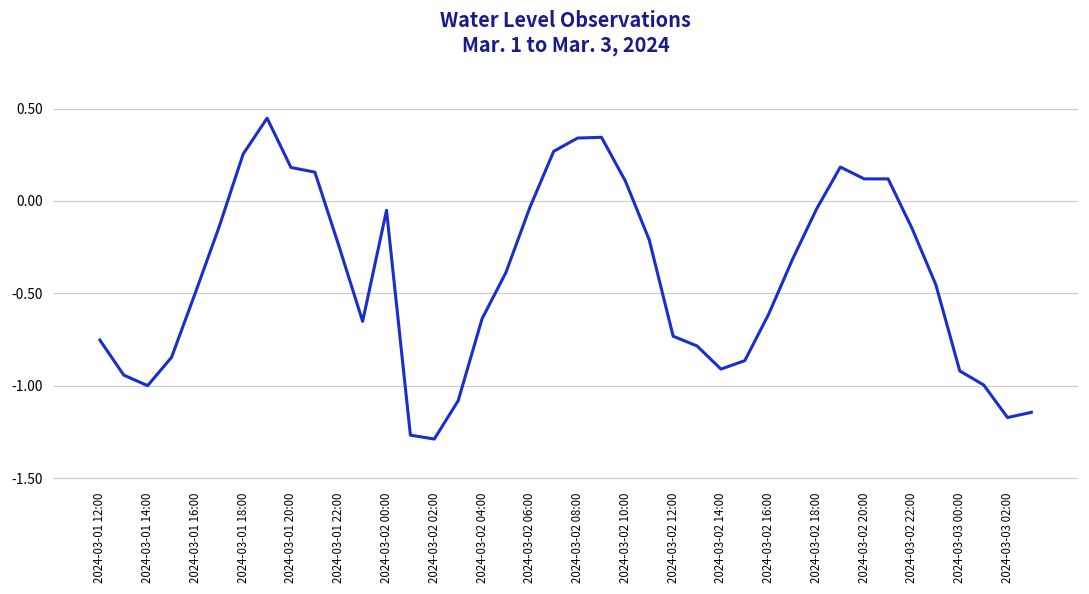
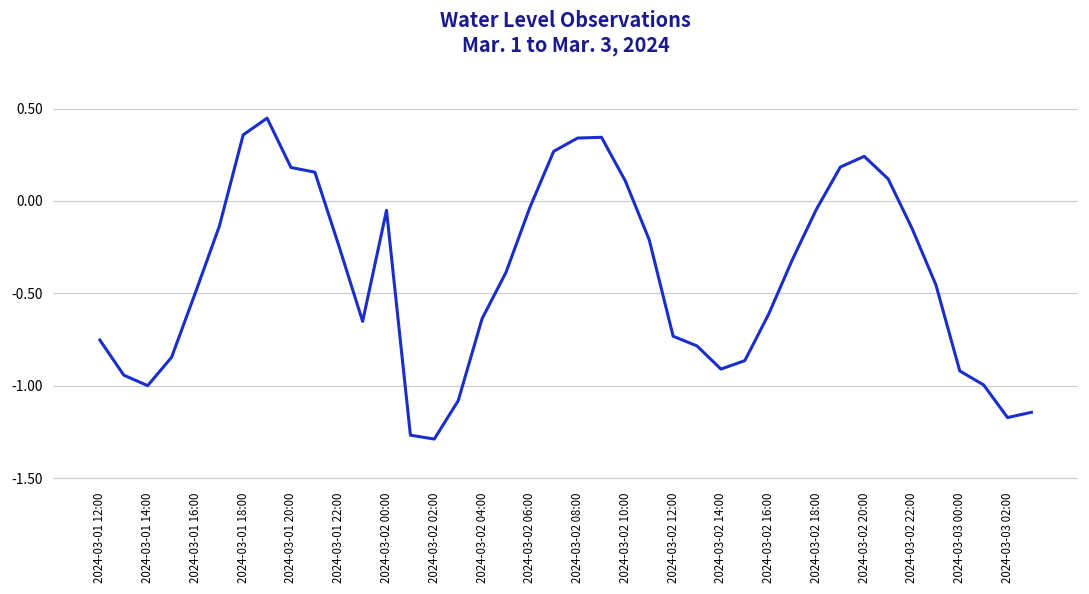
  {
    "2024-03-01 12:00": -0.75,
    "2024-03-01 14:00": -1.00,
    "2024-03-01 16:00": -0.50,
-   "2024-03-01 18:00": 0.25,
+   "2024-03-01 18:00": 0.36,
    "2024-03-01 20:00": 0.18,
    "2024-03-01 22:00": -0.24,
    "2024-03-02 00:00": -0.05,
    "2024-03-02 02:00": -1.29,
    "2024-03-02 04:00": -0.64,
    "2024-03-02 06:00": -0.04,
    "2024-03-02 08:00": 0.34,
    "2024-03-02 10:00": 0.11,
    "2024-03-02 12:00": -0.73,
    "2024-03-02 14:00": -0.91,
    "2024-03-02 16:00": -0.61,
    "2024-03-02 18:00": -0.04,
-   "2024-03-02 20:00": 0.12,
+   "2024-03-02 20:00": 0.24,
    "2024-03-02 22:00": -0.15,
    "2024-03-03 00:00": -0.92,
    "2024-03-03 02:00": -1.17
  }
